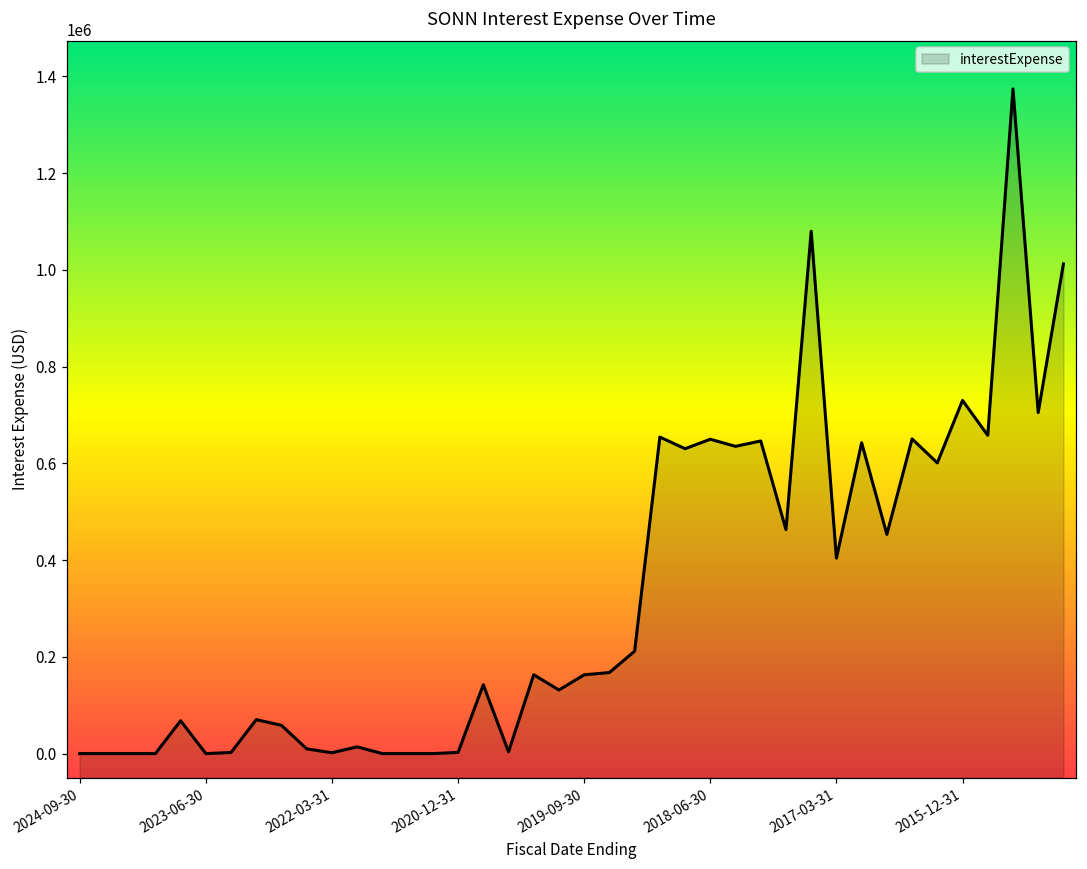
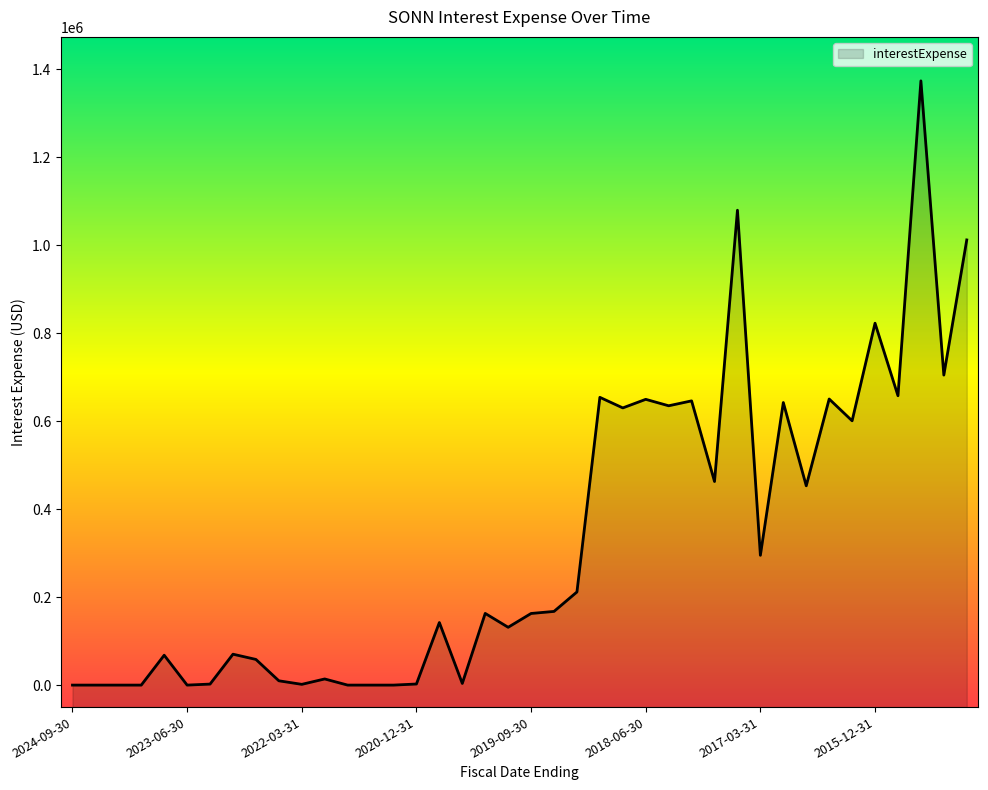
  {
    "2024-09-30": 0,
    "2023-06-30": 0,
    "2022-03-31": 0,
    "2020-12-31": 0,
    "2019-09-30": 160000,
    "2018-06-30": 650000,
-   "2017-03-31": 400000,
-   "2015-12-31": 730000
+   "2017-03-31": 300000,
+   "2015-12-31": 820000
  }
